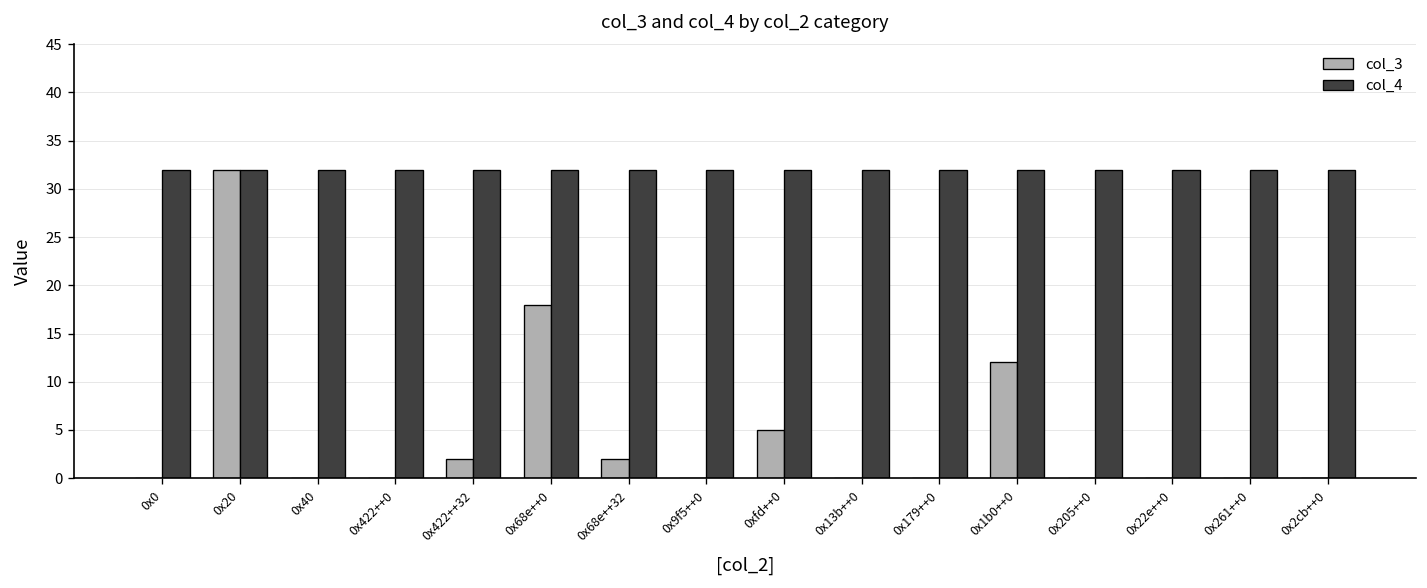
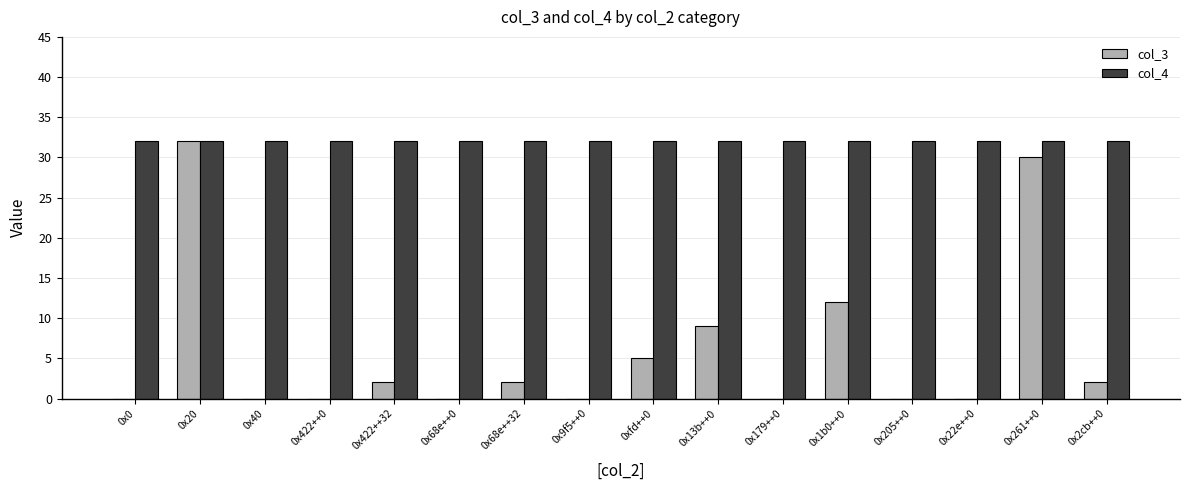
  {
    "col_3": {
      "0x0": 0,
      "0x20": 32,
      "0x40": 0,
      "0x422++0": 0,
      "0x422++32": 2,
-     "0x68e++0": 18,
+     "0x68e++0": 0,
      "0x68e++32": 2,
      "0x9f5++0": 0,
      "0xfd++0": 5,
-     "0x13b++0": 0,
+     "0x13b++0": 9,
      "0x179++0": 0,
      "0x1b0++0": 12,
      "0x205++0": 0,
      "0x22e++0": 0,
-     "0x261++0": 0,
-     "0x2cb++0": 0
+     "0x261++0": 30,
+     "0x2cb++0": 2
    },
    "col_4": {
      "0x0": 32,
      "0x20": 32,
      "0x40": 32,
      "0x422++0": 32,
      "0x422++32": 32,
      "0x68e++0": 32,
      "0x68e++32": 32,
      "0x9f5++0": 32,
      "0xfd++0": 32,
      "0x13b++0": 32,
      "0x179++0": 32,
      "0x1b0++0": 32,
      "0x205++0": 32,
      "0x22e++0": 32,
      "0x261++0": 32,
      "0x2cb++0": 32
    }
  }
